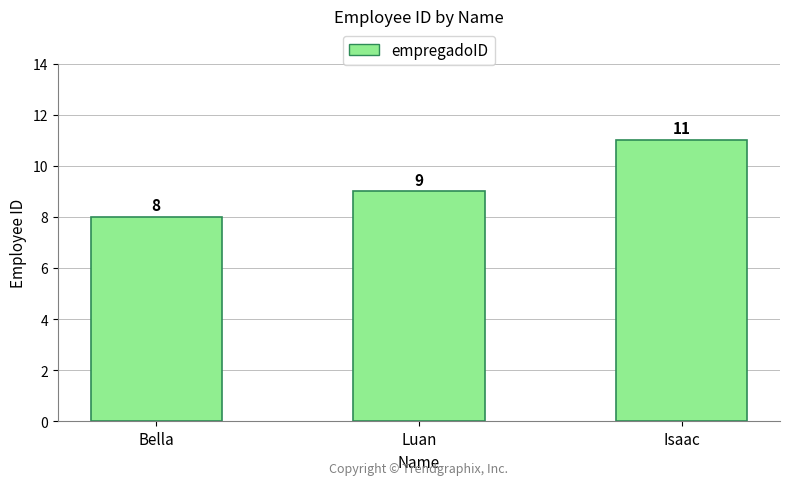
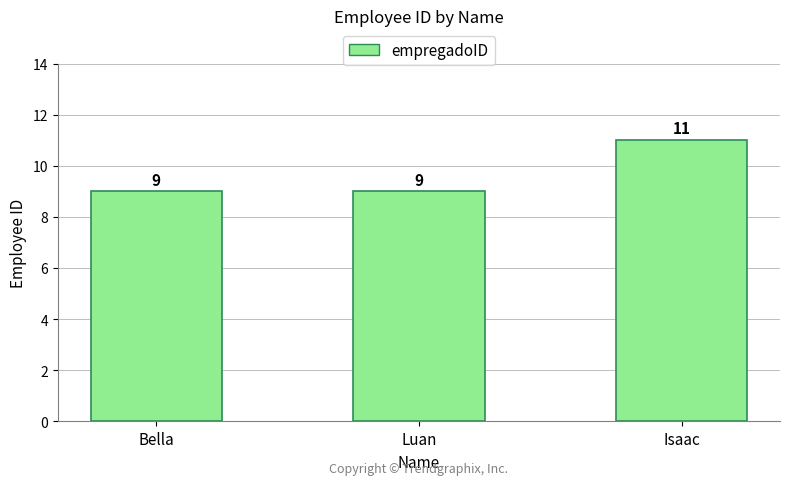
  {
-   "Bella": 8,
+   "Bella": 9,
    "Luan": 9,
    "Isaac": 11
  }
